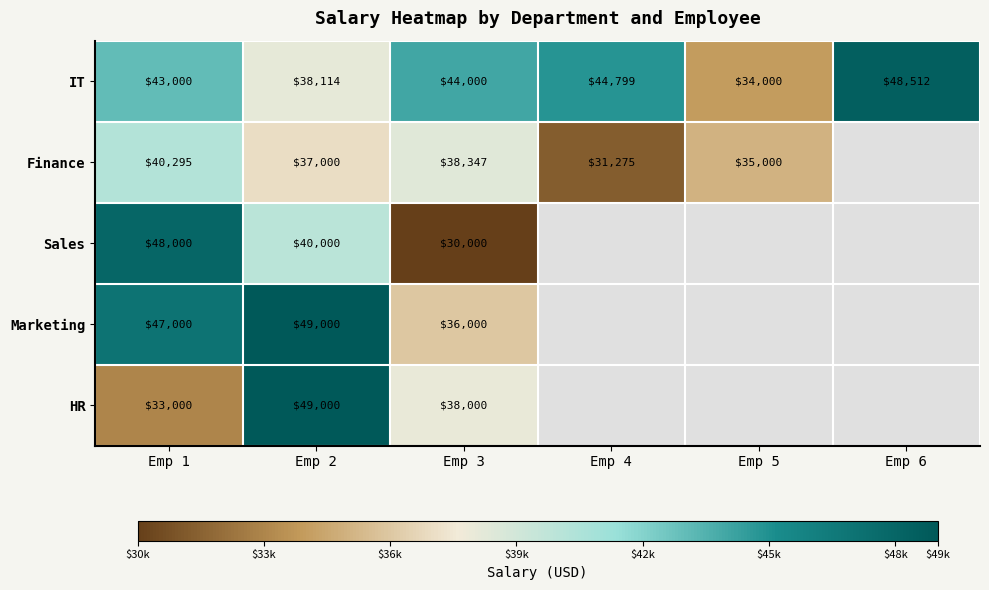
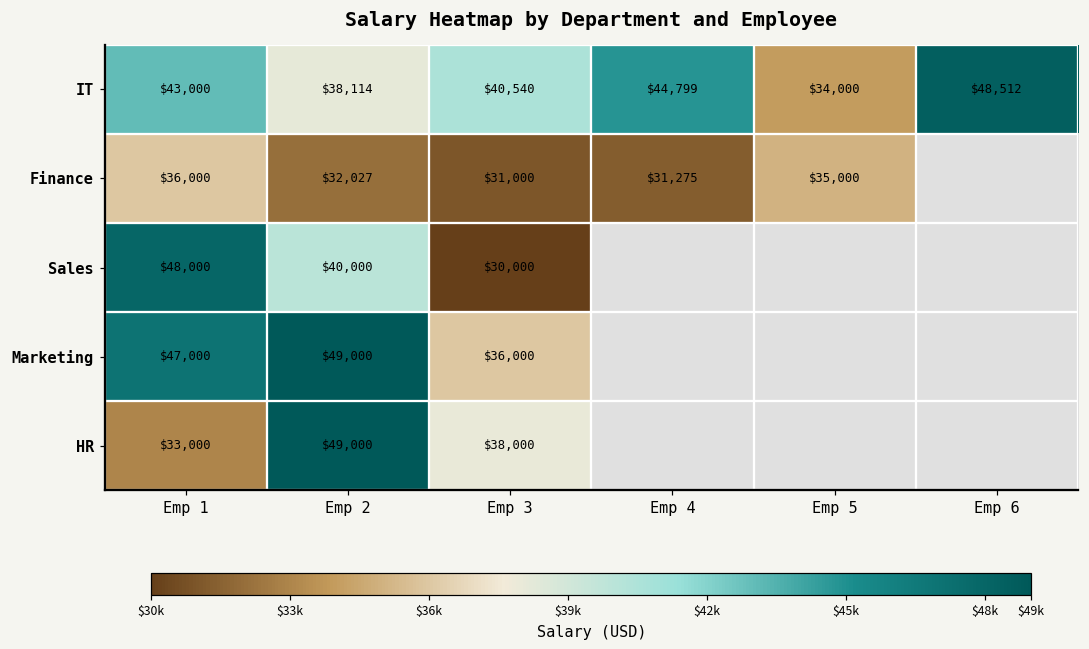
  {
    "IT": {
      "Emp 1": "$43,000",
      "Emp 2": "$38,114",
-     "Emp 3": "$44,000",
+     "Emp 3": "$40,540",
      "Emp 4": "$44,799",
      "Emp 5": "$34,000",
      "Emp 6": "$48,512"
    },
    "Finance": {
-     "Emp 1": "$40,295",
-     "Emp 2": "$37,000",
-     "Emp 3": "$38,347",
+     "Emp 1": "$36,000",
+     "Emp 2": "$32,027",
+     "Emp 3": "$31,000",
      "Emp 4": "$31,275",
      "Emp 5": "$35,000"
    },
    "Sales": {
      "Emp 1": "$48,000",
      "Emp 2": "$40,000",
      "Emp 3": "$30,000"
    },
    "Marketing": {
      "Emp 1": "$47,000",
      "Emp 2": "$49,000",
      "Emp 3": "$36,000"
    },
    "HR": {
      "Emp 1": "$33,000",
      "Emp 2": "$49,000",
      "Emp 3": "$38,000"
    }
  }
